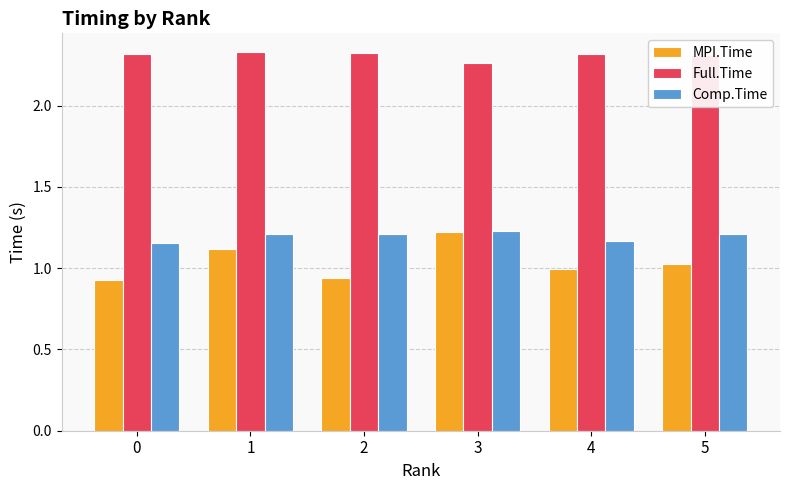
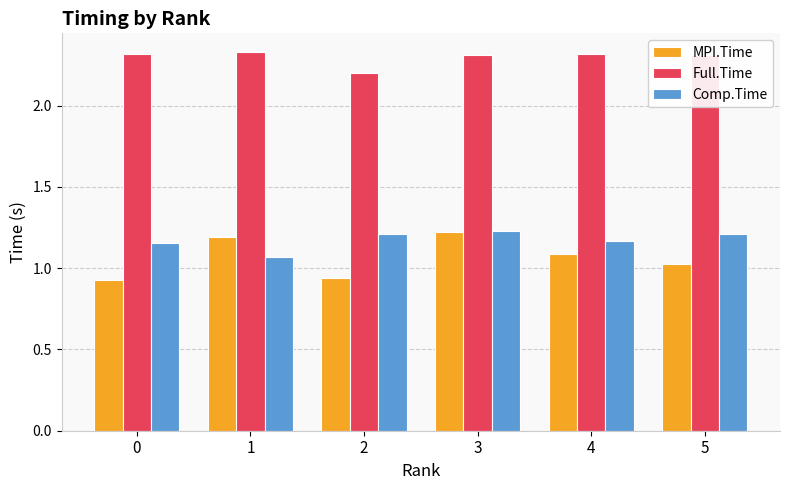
  {
    "MPI.Time": {
      "0": 0.93,
-     "1": 1.12,
+     "1": 1.19,
      "2": 0.94,
      "3": 1.22,
-     "4": 0.99,
+     "4": 1.09,
      "5": 1.02
    },
    "Full.Time": {
      "0": 2.32,
      "1": 2.33,
-     "2": 2.32,
-     "3": 2.26,
+     "2": 2.20,
+     "3": 2.31,
      "4": 2.32
    },
    "Comp.Time": {
      "0": 1.16,
-     "1": 1.21,
+     "1": 1.07,
      "2": 1.21,
      "3": 1.23,
      "4": 1.17,
      "5": 1.21
    }
  }
